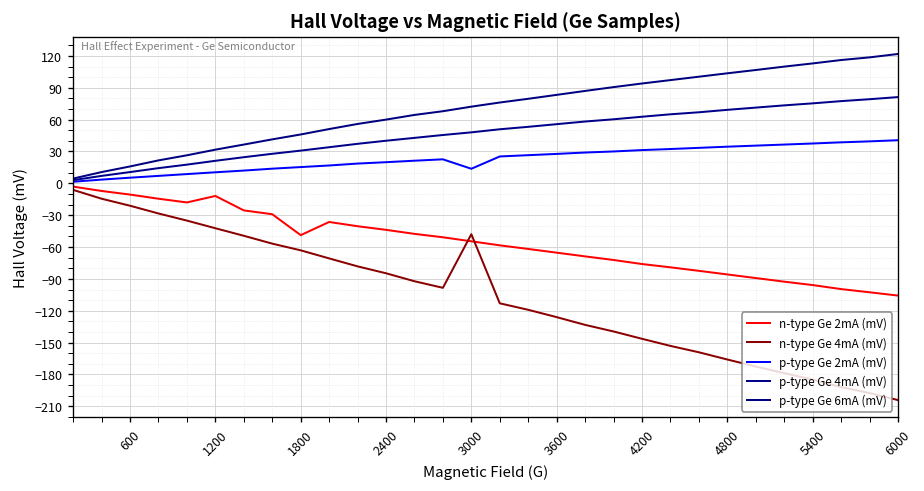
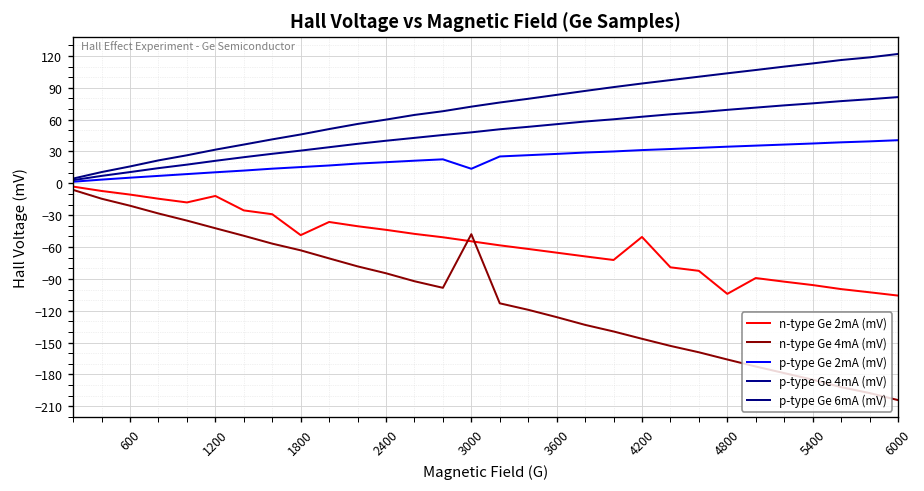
  {
    "n-type Ge 2mA (mV)": {
      "600": -10,
      "1200": -10,
      "1800": -50,
      "2400": -40,
      "3000": -50,
      "3600": -70,
-     "4200": -80,
-     "4800": -90,
+     "4200": -50,
+     "4800": -100,
      "5400": -100,
      "6000": -110
    },
    "n-type Ge 4mA (mV)": {
      "600": -20,
      "1200": -40,
      "1800": -60,
      "2400": -80,
      "3000": -50,
      "3600": -130,
      "4200": -150,
      "4800": -170,
      "6000": -200
    },
    "p-type Ge 2mA (mV)": {
      "600": 10,
      "1200": 10,
      "1800": 20,
      "2400": 20,
      "3000": 10,
      "3600": 30,
      "4200": 30,
      "4800": 30,
      "5400": 40,
      "6000": 40
    }
  }
